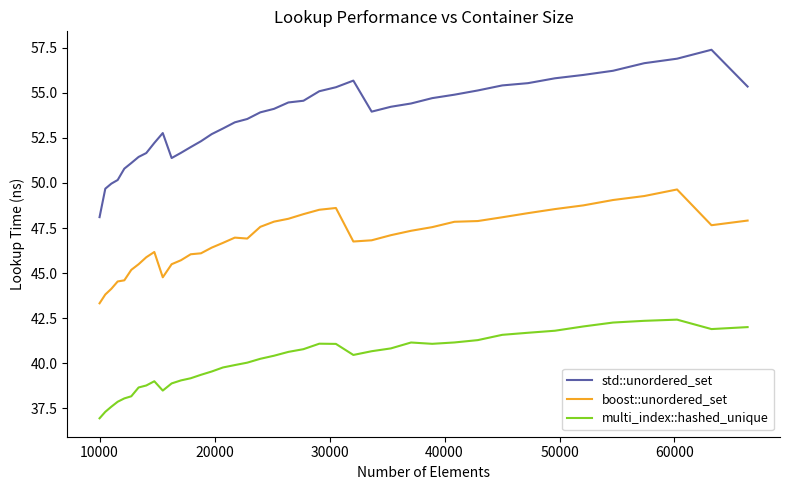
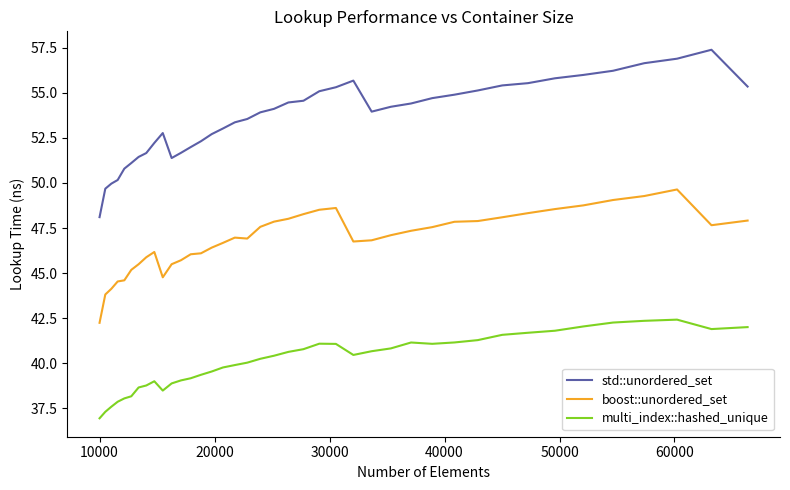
  {
    "std::unordered_set": {
      "10000": 48.1
    },
    "boost::unordered_set": {
-     "10000": 43.3
+     "10000": 42.2
    },
    "multi_index::hashed_unique": {
      "10000": 37.0
    }
  }
